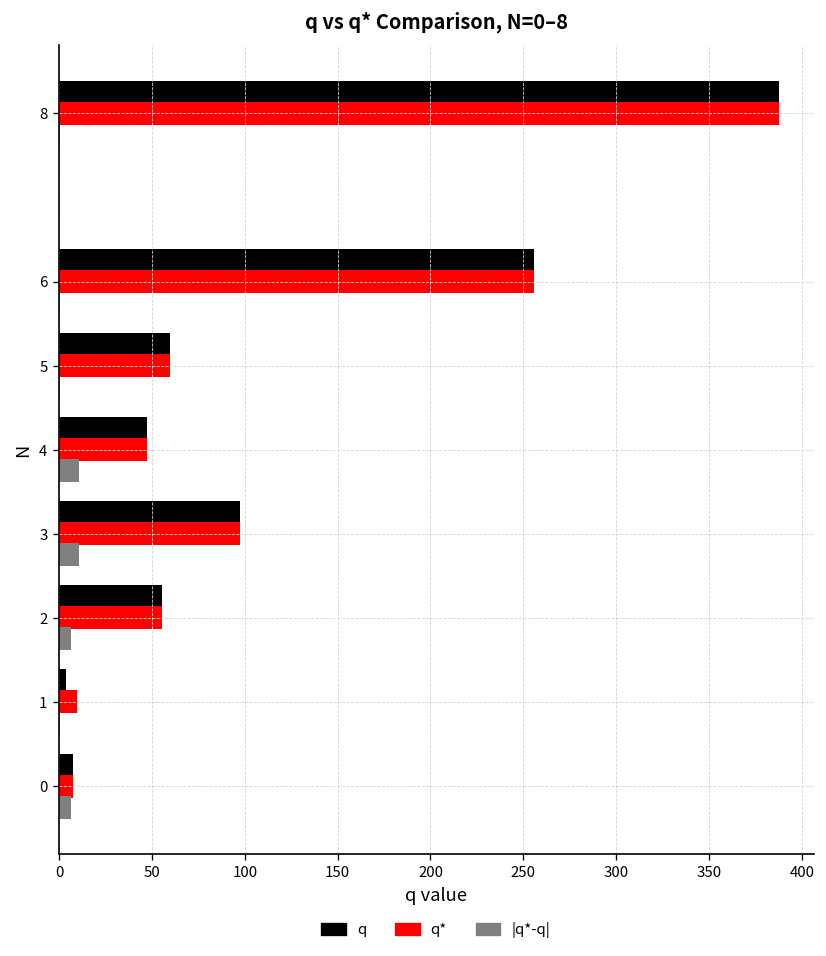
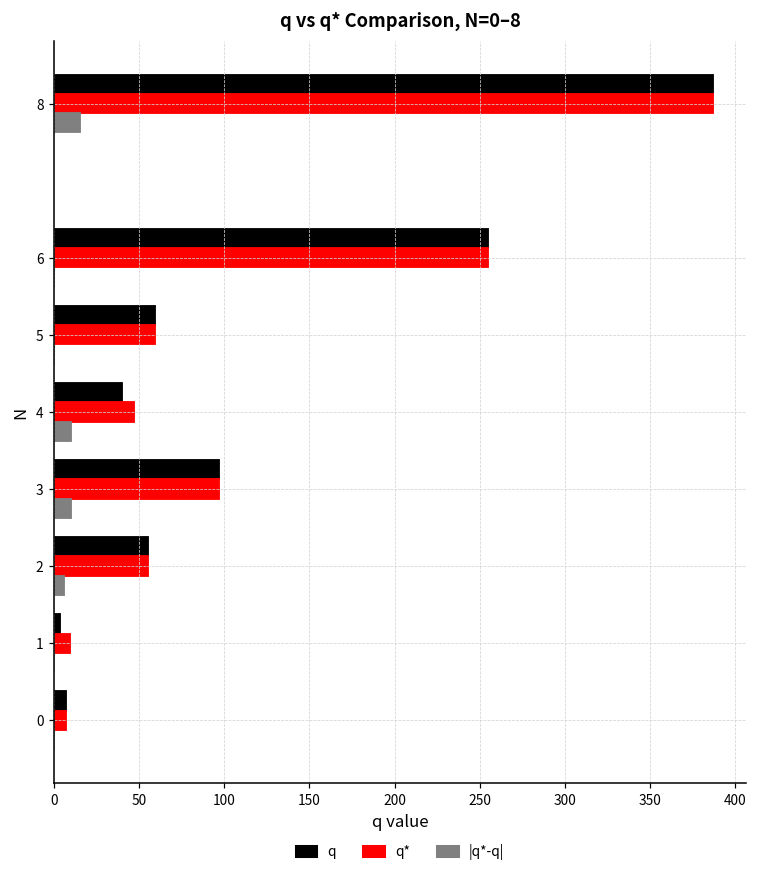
  {
    "q": {
      "8": 387,
      "6": 255,
      "5": 59,
-     "4": 47,
+     "4": 40,
      "3": 97,
      "2": 55,
      "1": 3,
      "0": 7
    },
    "q*": {
      "8": 387,
      "6": 255,
      "5": 59,
      "4": 47,
      "3": 97,
      "2": 55,
      "1": 9,
      "0": 7
    },
    "|q*-q|": {
-     "8": 0,
+     "8": 15,
      "4": 10,
      "3": 10,
      "2": 6,
-     "0": 6
+     "0": 0
    }
  }
